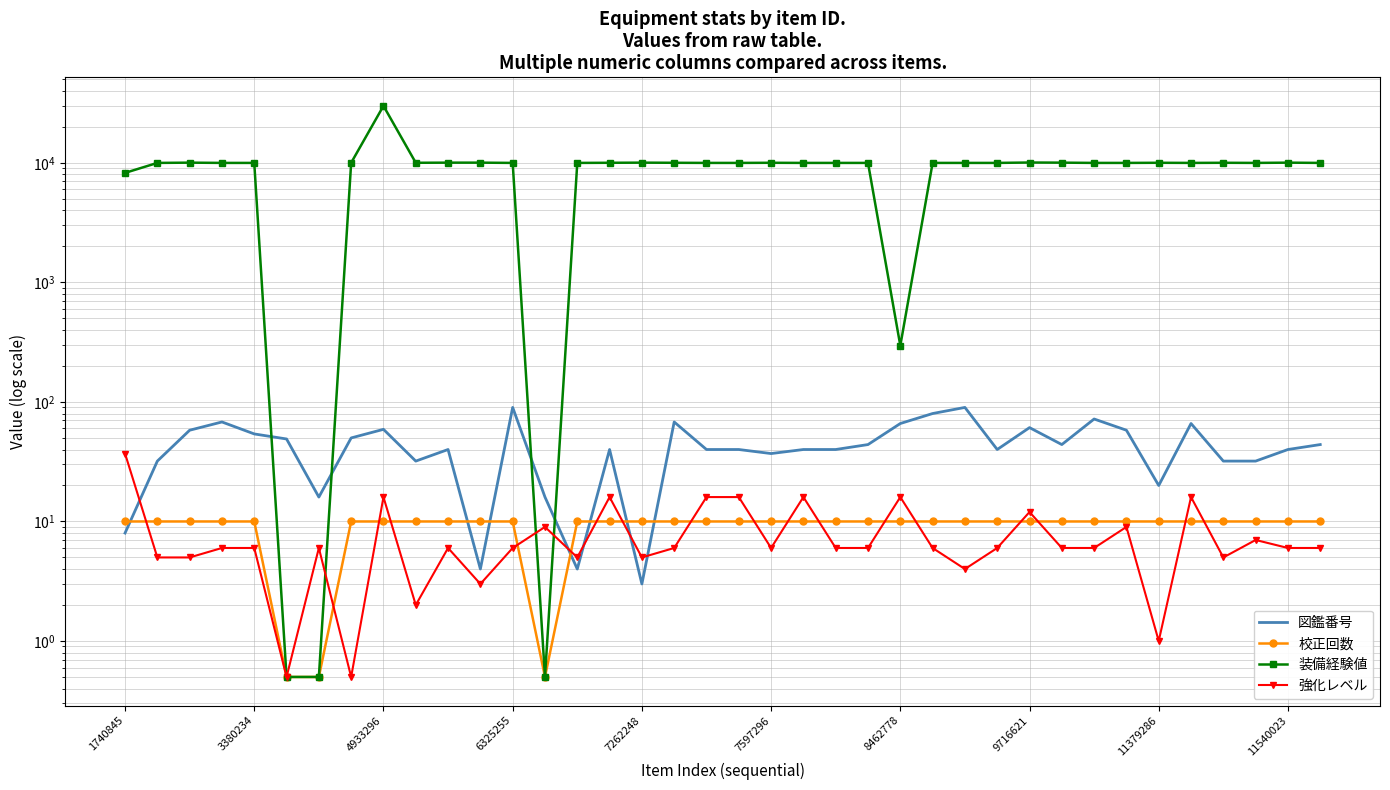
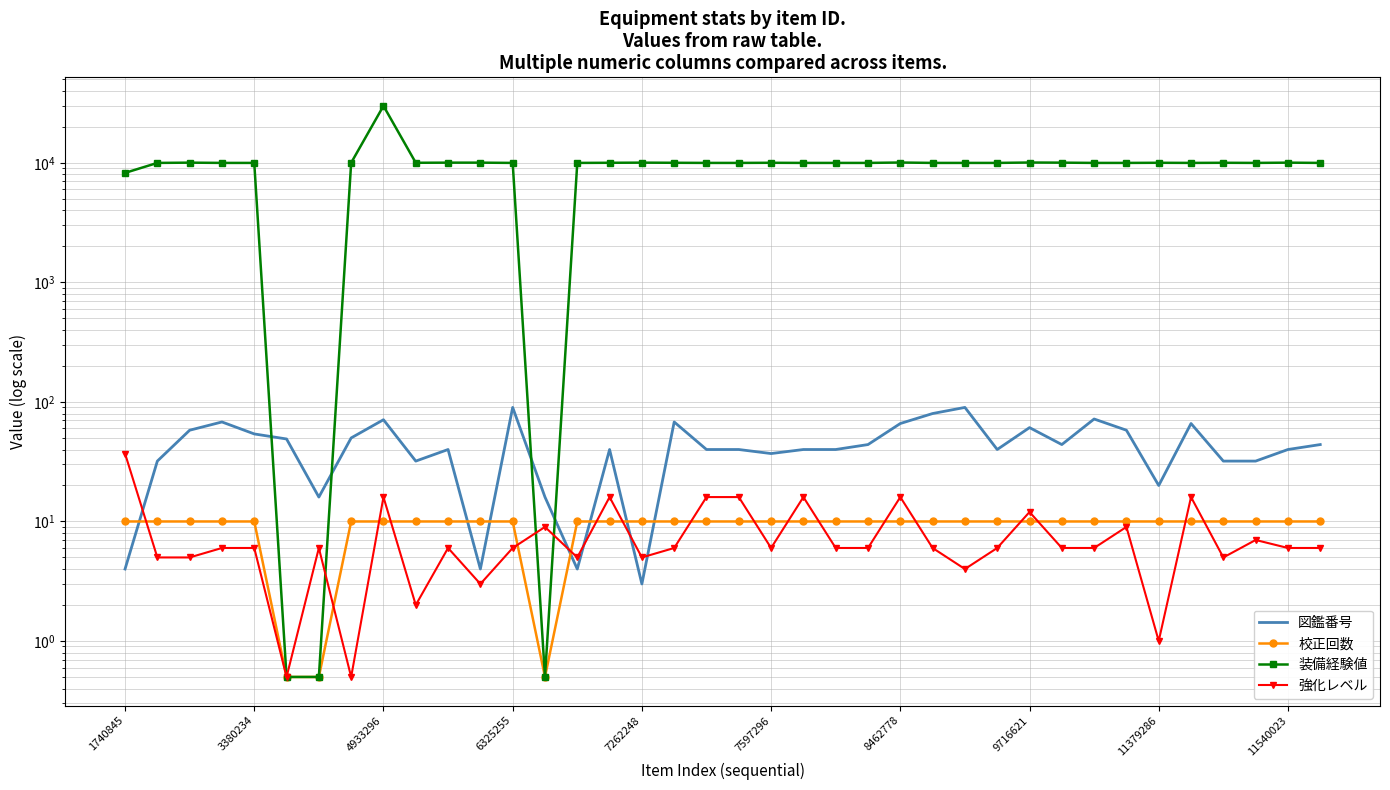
  {
    "図鑑番号": {
-     "1740845": 8,
+     "1740845": 4,
      "3380234": 50,
-     "4933296": 60,
+     "4933296": 70,
      "6325255": 90,
      "7262248": 3,
      "7597296": 37,
      "8462778": 70,
      "9716621": 60,
      "11379286": 20,
      "11540023": 40
    },
    "校正回数": {
      "1740845": 10,
      "3380234": 10,
      "4933296": 10,
      "6325255": 10,
      "7262248": 10,
      "7597296": 10,
      "8462778": 10,
      "9716621": 10,
      "11379286": 10,
      "11540023": 10
    },
    "装備経験値": {
      "1740845": 8000,
      "3380234": 10000,
      "4933296": 30000,
      "6325255": 10000,
      "7262248": 10000,
      "7597296": 10000,
-     "8462778": 300,
+     "8462778": 10000,
      "9716621": 10000,
      "11379286": 10000,
      "11540023": 10000
    },
    "強化レベル": {
      "1740845": 37,
      "3380234": 6,
      "4933296": 16,
      "6325255": 6,
      "7262248": 5,
      "7597296": 6,
      "8462778": 16,
      "9716621": 12,
      "11379286": 1,
      "11540023": 6
    }
  }
